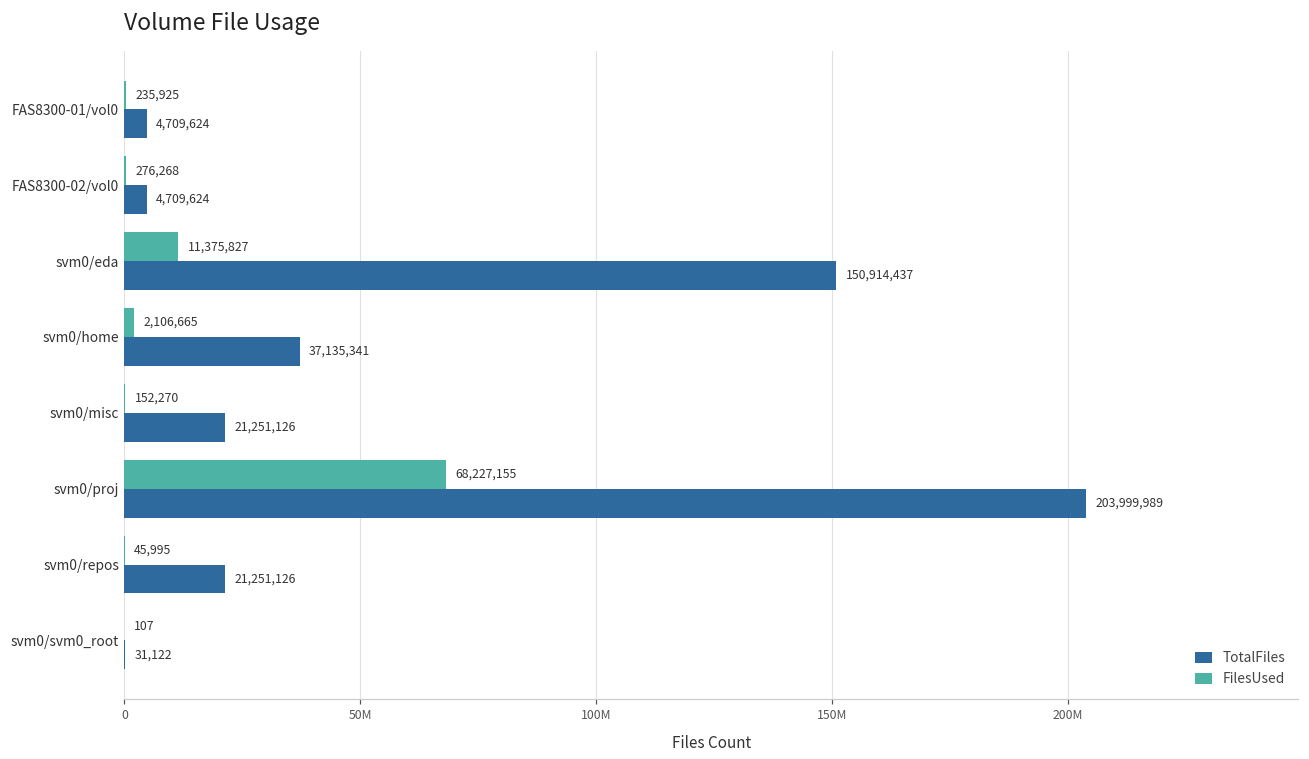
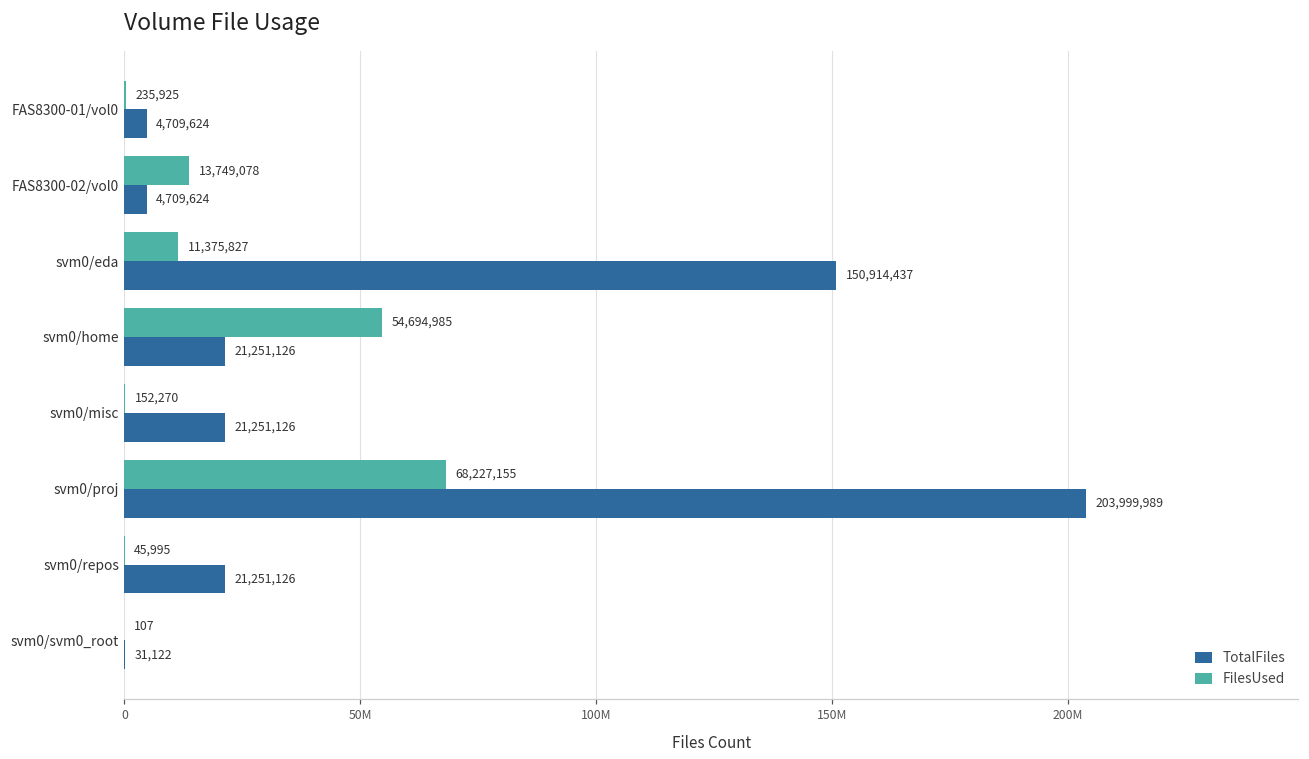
  {
    "TotalFiles": {
      "FAS8300-01/vol0": "4,709,624",
      "FAS8300-02/vol0": "4,709,624",
      "svm0/eda": "150,914,437",
-     "svm0/home": "37,135,341",
+     "svm0/home": "21,251,126",
      "svm0/misc": "21,251,126",
      "svm0/proj": "203,999,989",
      "svm0/repos": "21,251,126",
      "svm0/svm0_root": "31,122"
    },
    "FilesUsed": {
      "FAS8300-01/vol0": "235,925",
-     "FAS8300-02/vol0": "276,268",
+     "FAS8300-02/vol0": "13,749,078",
      "svm0/eda": "11,375,827",
-     "svm0/home": "2,106,665",
+     "svm0/home": "54,694,985",
      "svm0/misc": "152,270",
      "svm0/proj": "68,227,155",
      "svm0/repos": "45,995",
      "svm0/svm0_root": "107"
    }
  }
